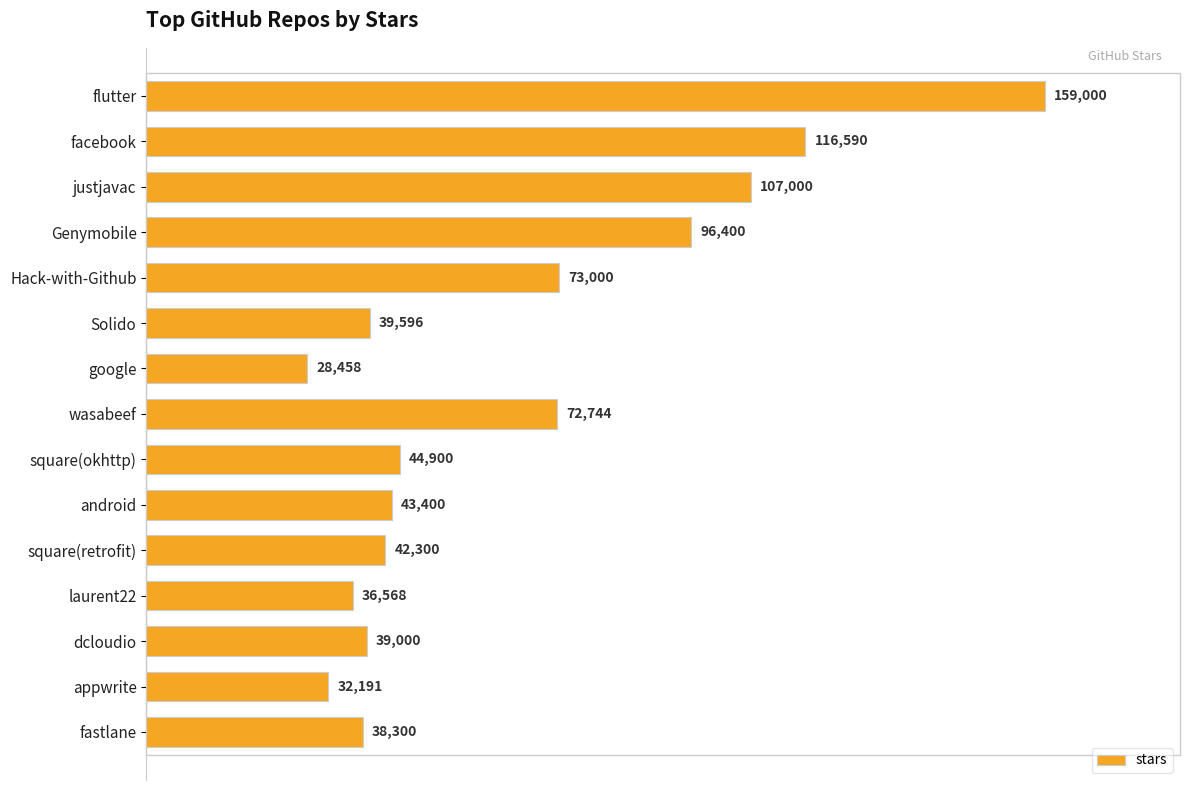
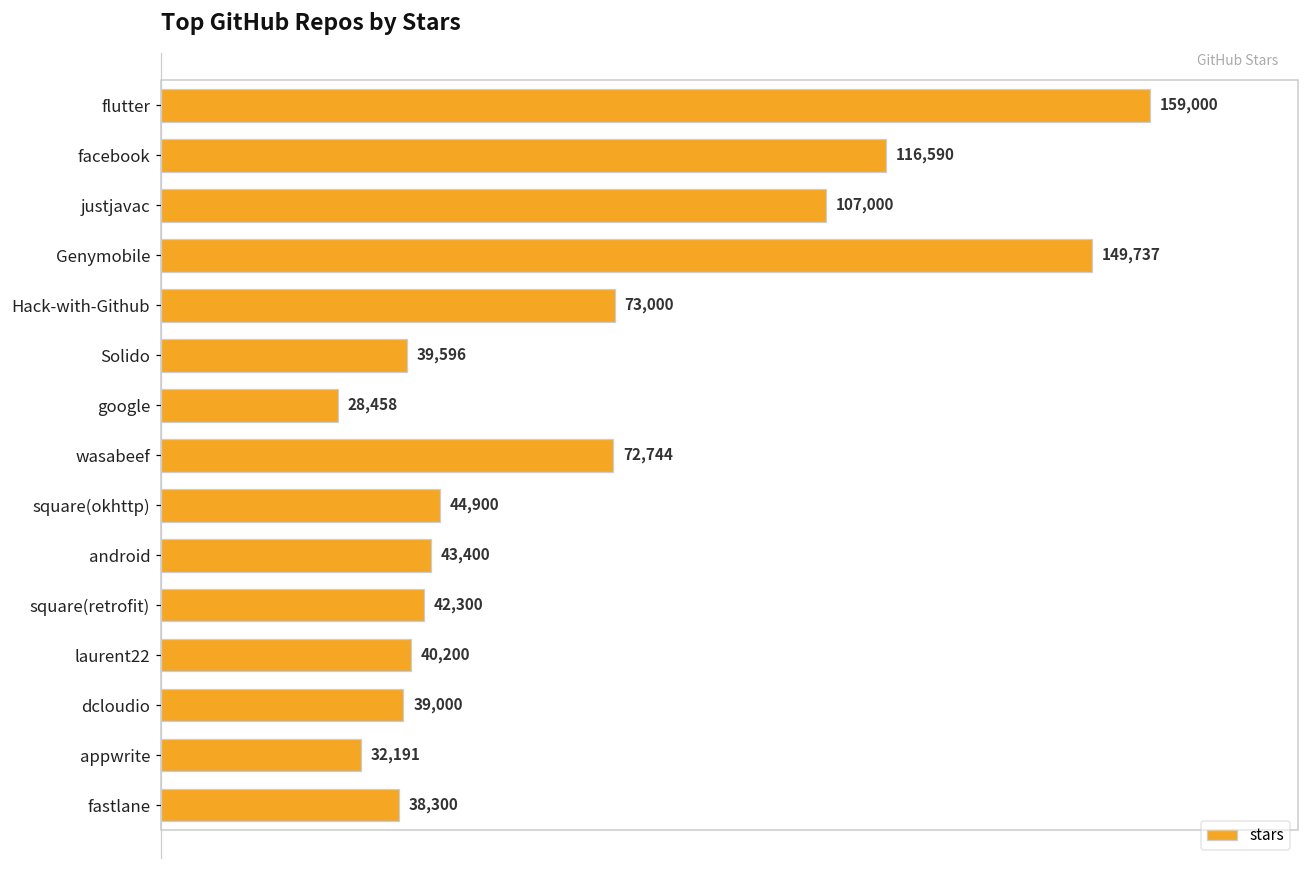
  {
    "flutter": "159,000",
    "facebook": "116,590",
    "justjavac": "107,000",
-   "Genymobile": "96,400",
+   "Genymobile": "149,737",
    "Hack-with-Github": "73,000",
    "Solido": "39,596",
    "google": "28,458",
    "wasabeef": "72,744",
    "square(okhttp)": "44,900",
    "android": "43,400",
    "square(retrofit)": "42,300",
-   "laurent22": "36,568",
+   "laurent22": "40,200",
    "dcloudio": "39,000",
    "appwrite": "32,191",
    "fastlane": "38,300"
  }
